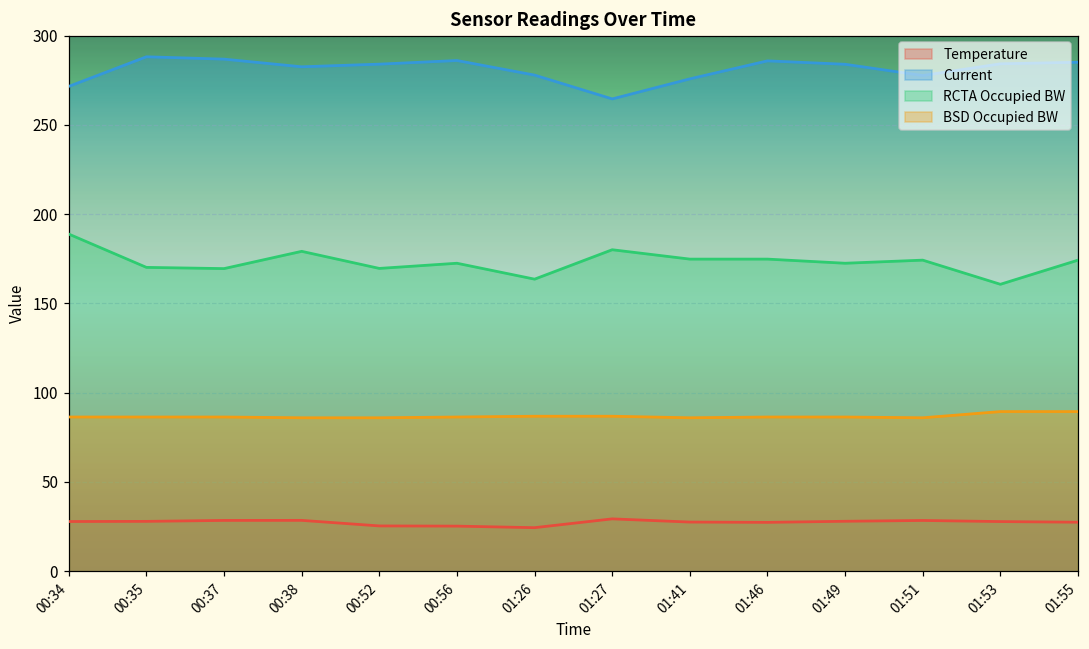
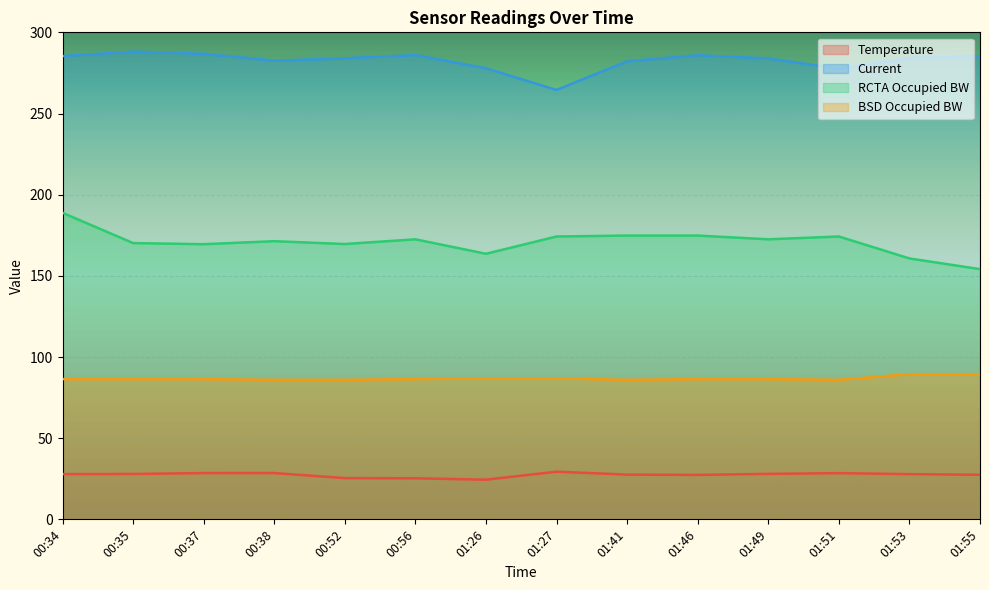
  {
    "Current": {
-     "00:34": 272,
+     "00:34": 285,
      "00:35": 288,
      "00:37": 287,
      "00:38": 283,
      "00:52": 284,
      "00:56": 286,
      "01:26": 278,
      "01:27": 265,
-     "01:41": 276,
+     "01:41": 282,
      "01:46": 286,
      "01:49": 284,
      "01:55": 285
    },
    "RCTA Occupied BW": {
      "00:34": 189,
      "00:35": 170,
      "00:37": 170,
-     "00:38": 179,
+     "00:38": 171,
      "00:52": 170,
      "00:56": 173,
      "01:26": 164,
-     "01:27": 180,
+     "01:27": 174,
      "01:41": 175,
      "01:46": 175,
      "01:49": 173,
      "01:51": 174,
      "01:53": 161,
-     "01:55": 174
+     "01:55": 154
    }
  }
